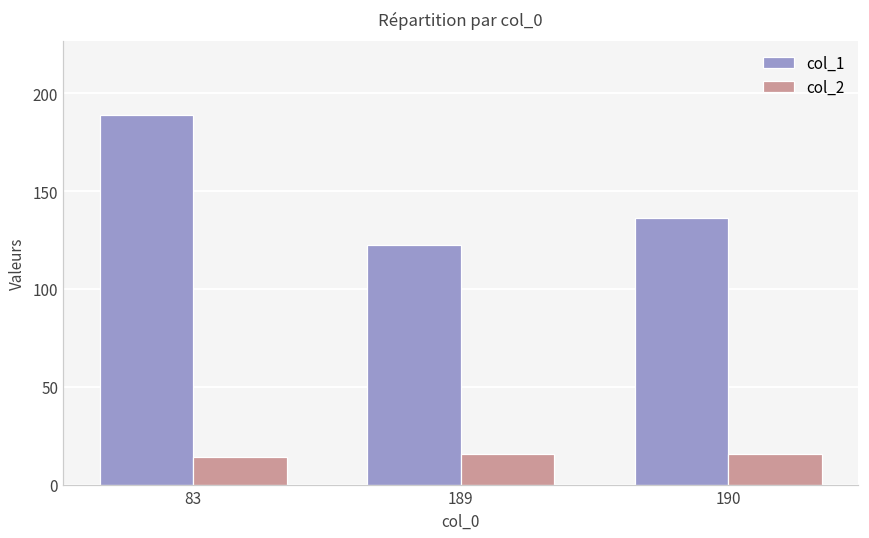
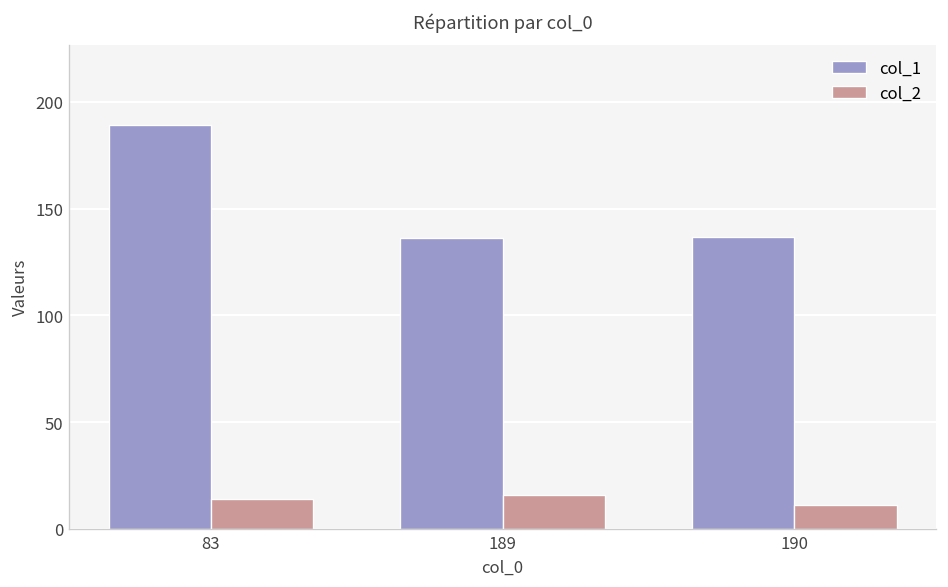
  {
    "col_1": {
      "83": 189,
-     "189": 122,
+     "189": 136,
      "190": 137
    },
    "col_2": {
      "83": 14,
      "189": 16,
-     "190": 16
+     "190": 11
    }
  }
